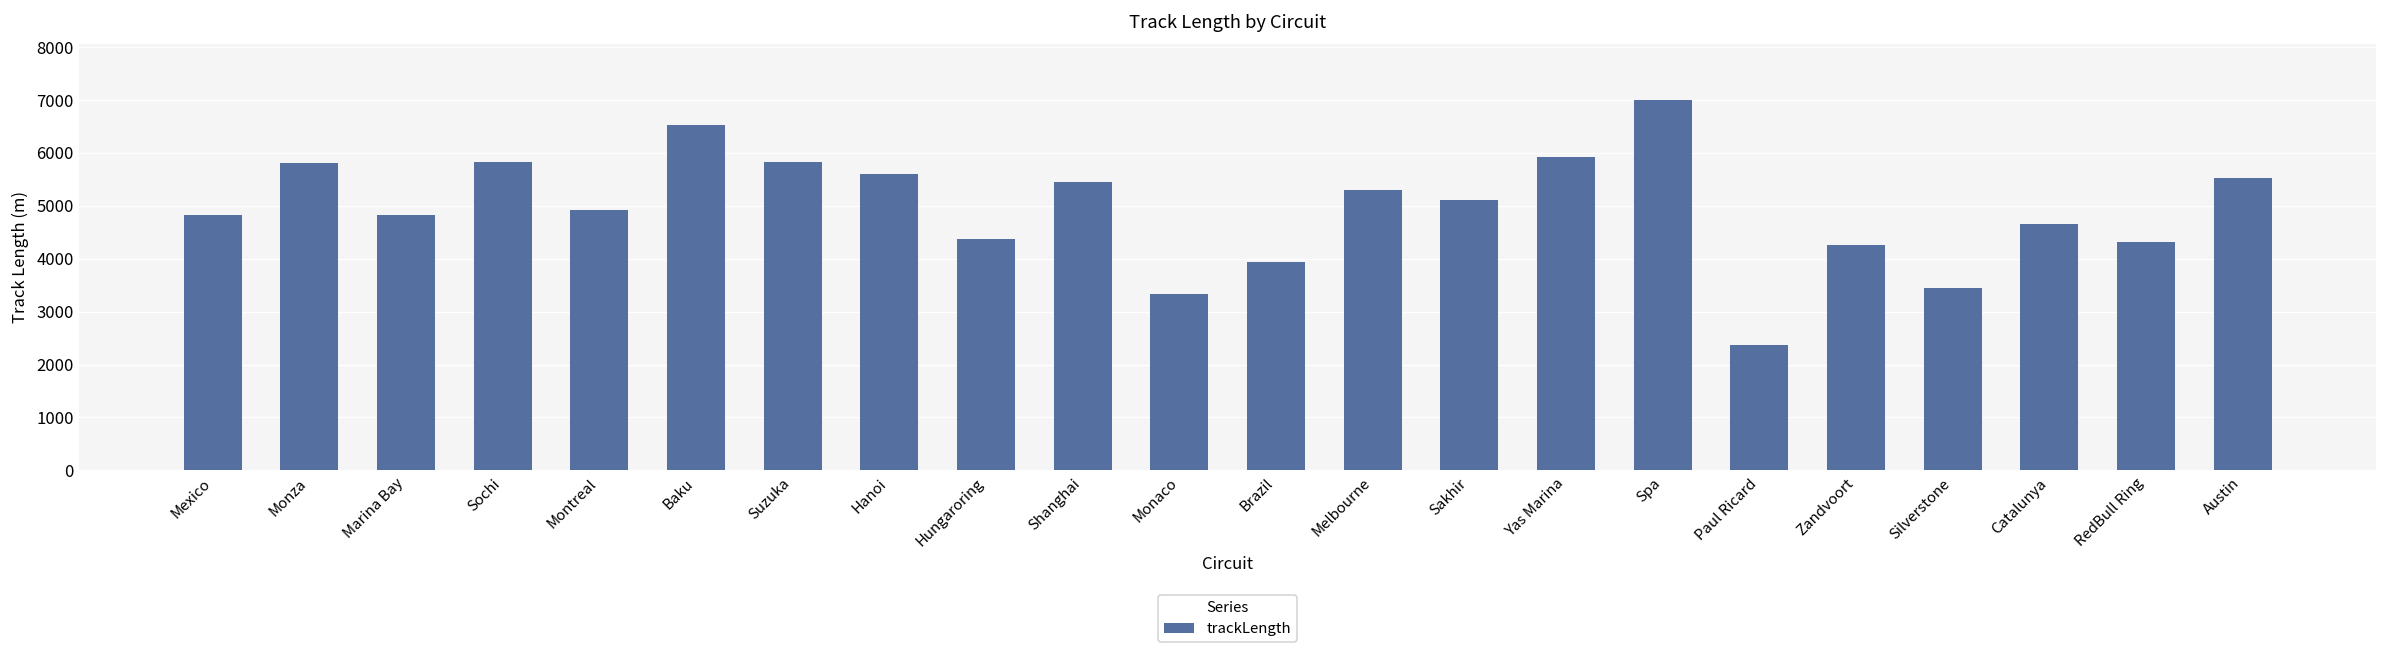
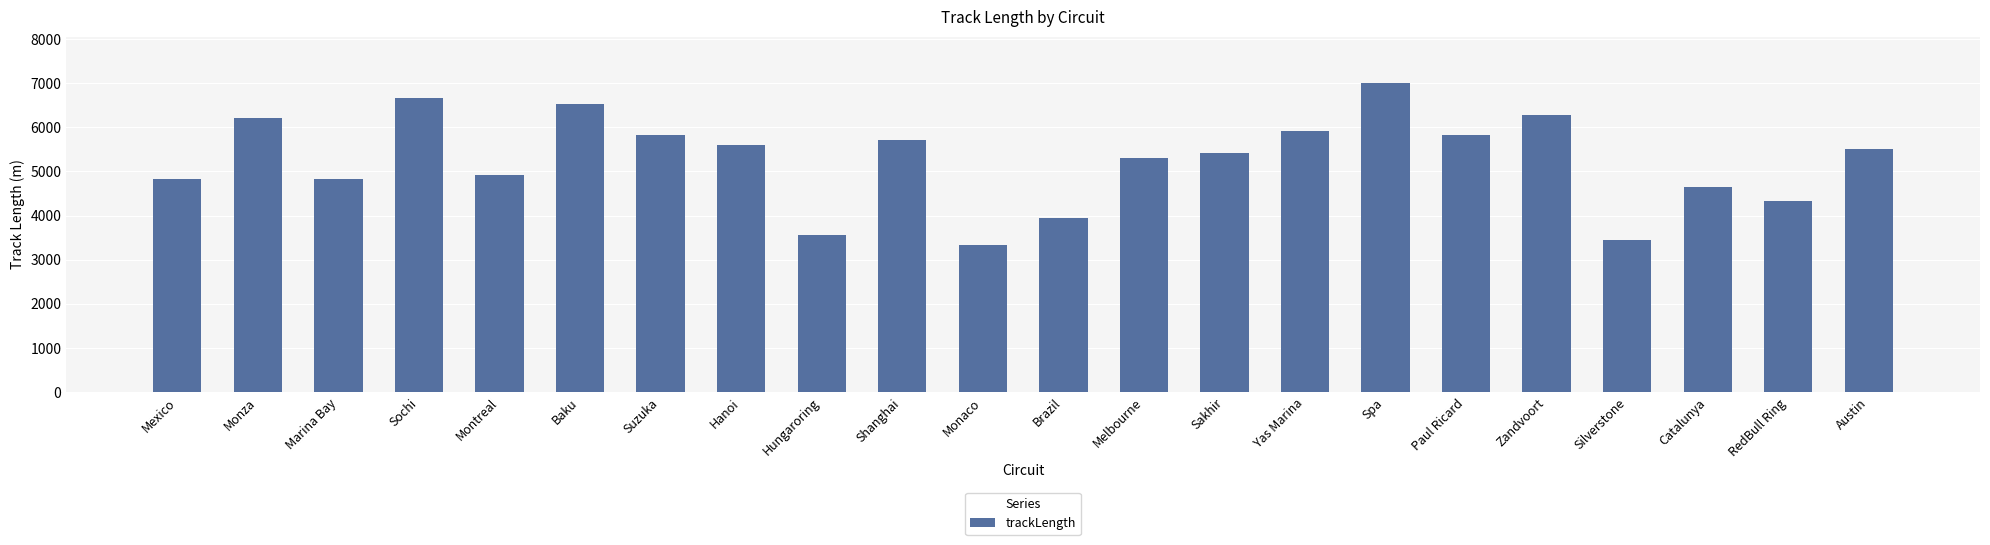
  {
    "Mexico": 4800,
-   "Monza": 5800,
+   "Monza": 6200,
    "Marina Bay": 4800,
-   "Sochi": 5800,
+   "Sochi": 6700,
    "Montreal": 4900,
    "Baku": 6500,
    "Suzuka": 5800,
    "Hanoi": 5600,
-   "Hungaroring": 4400,
-   "Shanghai": 5400,
+   "Hungaroring": 3600,
+   "Shanghai": 5700,
    "Monaco": 3300,
    "Brazil": 3900,
    "Melbourne": 5300,
-   "Sakhir": 5100,
+   "Sakhir": 5400,
    "Yas Marina": 5900,
    "Spa": 7000,
-   "Paul Ricard": 2400,
-   "Zandvoort": 4300,
+   "Paul Ricard": 5800,
+   "Zandvoort": 6300,
    "Silverstone": 3400,
    "Catalunya": 4700,
    "RedBull Ring": 4300,
    "Austin": 5500
  }
